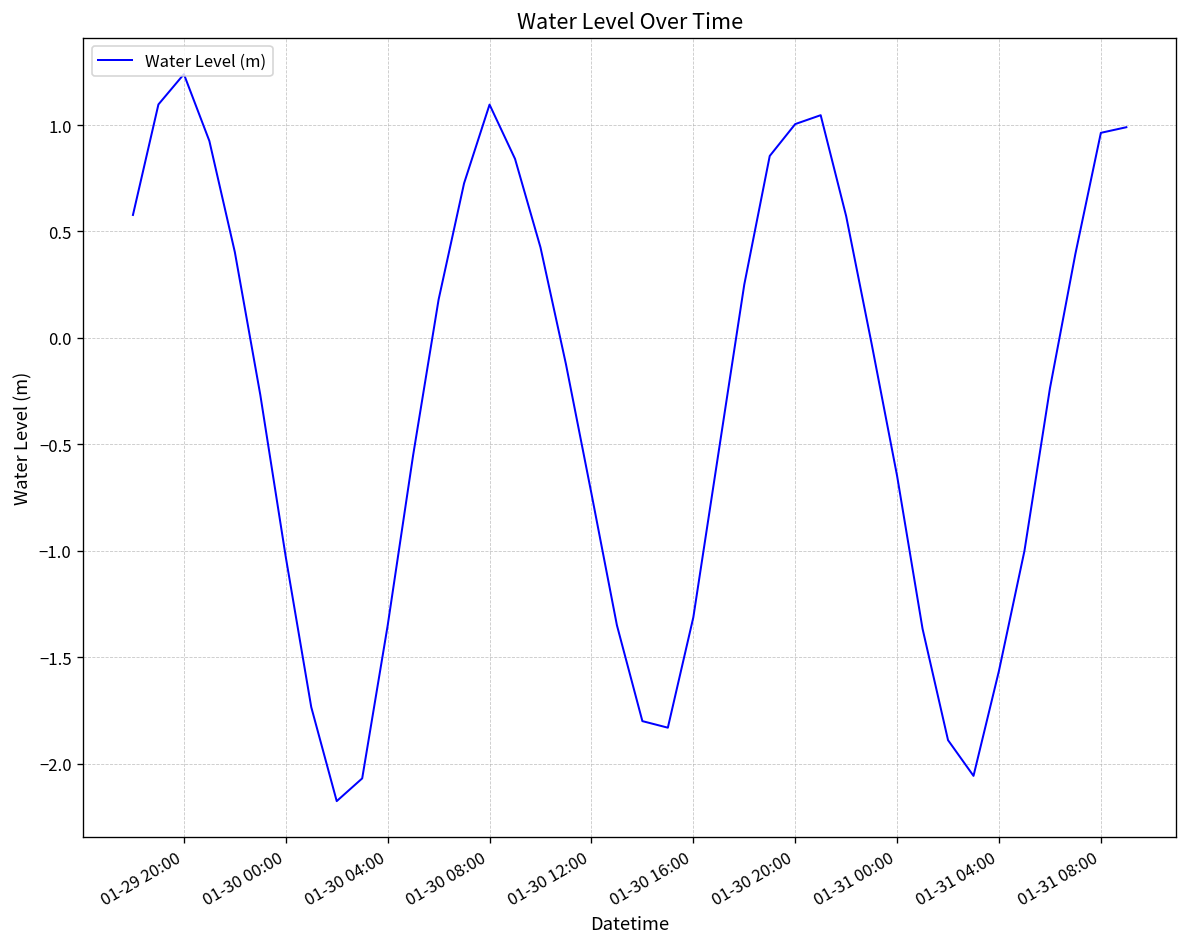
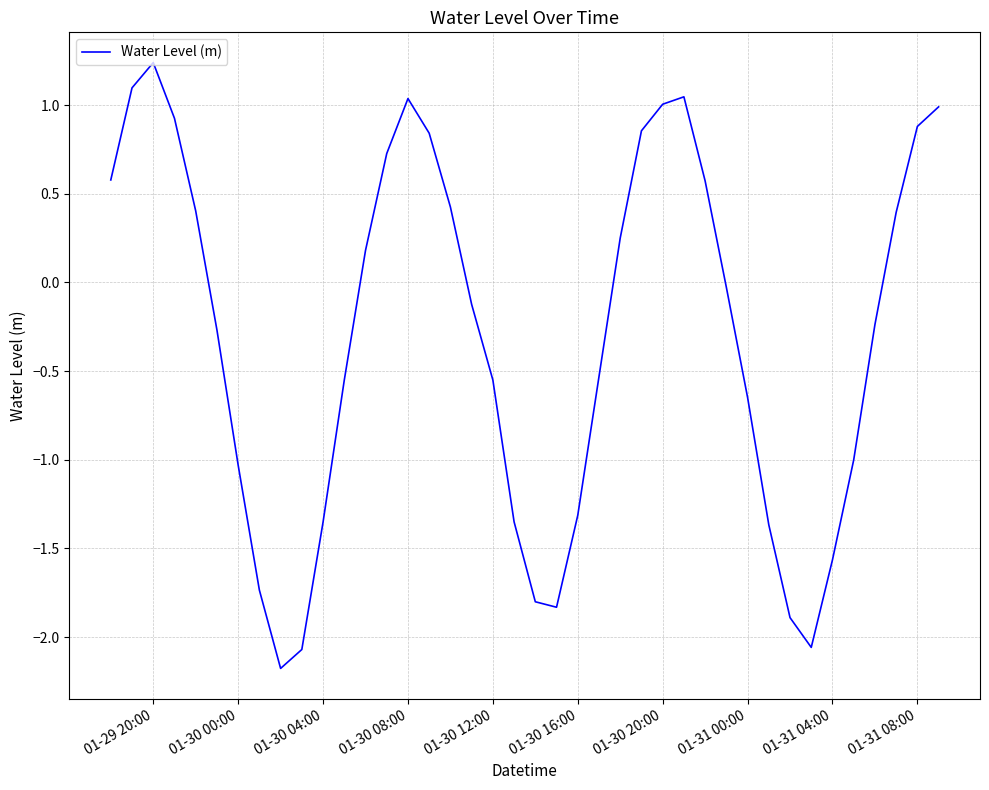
  {
    "01-30 00:00": -1.03,
    "01-30 04:00": -1.35,
-   "01-30 08:00": 1.10,
-   "01-30 12:00": -0.73,
+   "01-30 08:00": 1.04,
+   "01-30 12:00": -0.55,
    "01-30 16:00": -1.31,
    "01-30 20:00": 1.00,
    "01-31 00:00": -0.65,
    "01-31 04:00": -1.56,
-   "01-31 08:00": 0.96
+   "01-31 08:00": 0.88
  }
